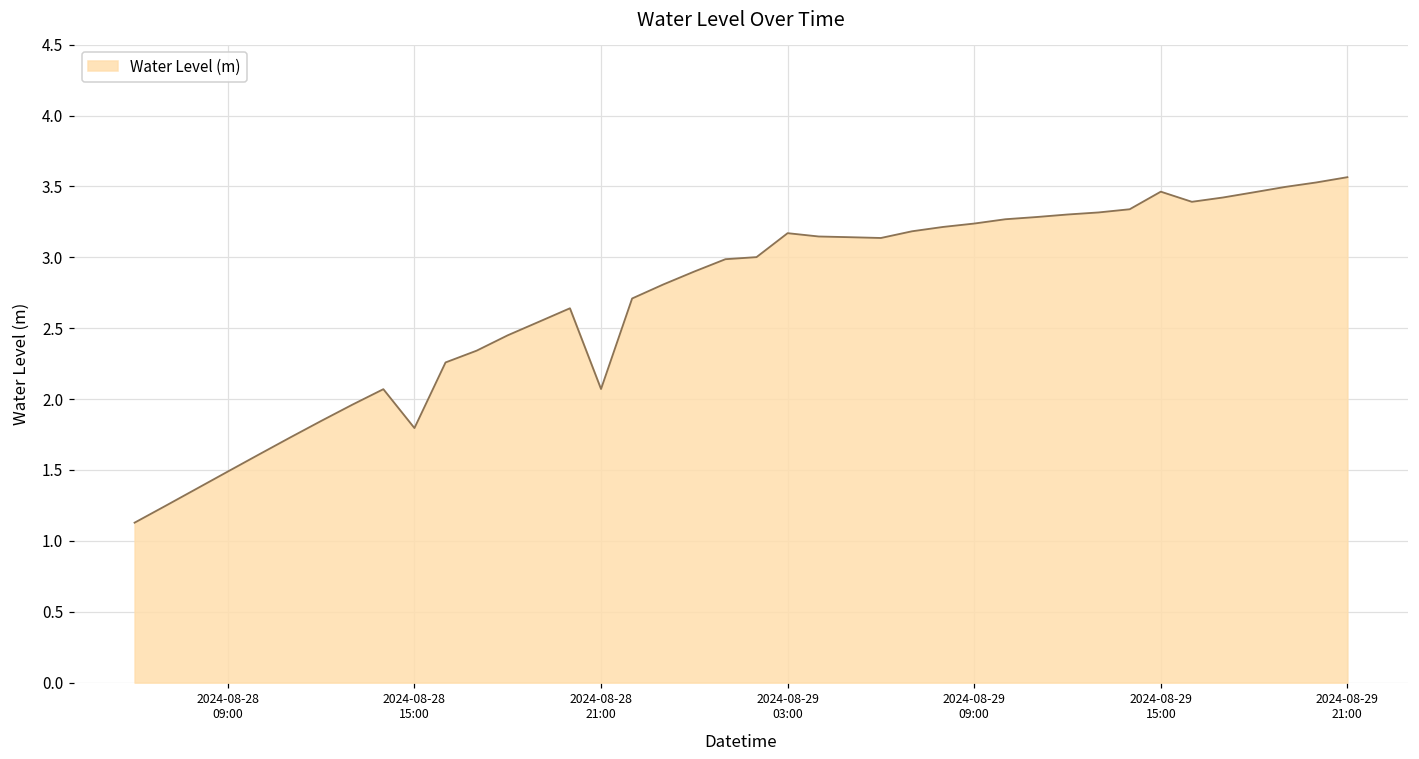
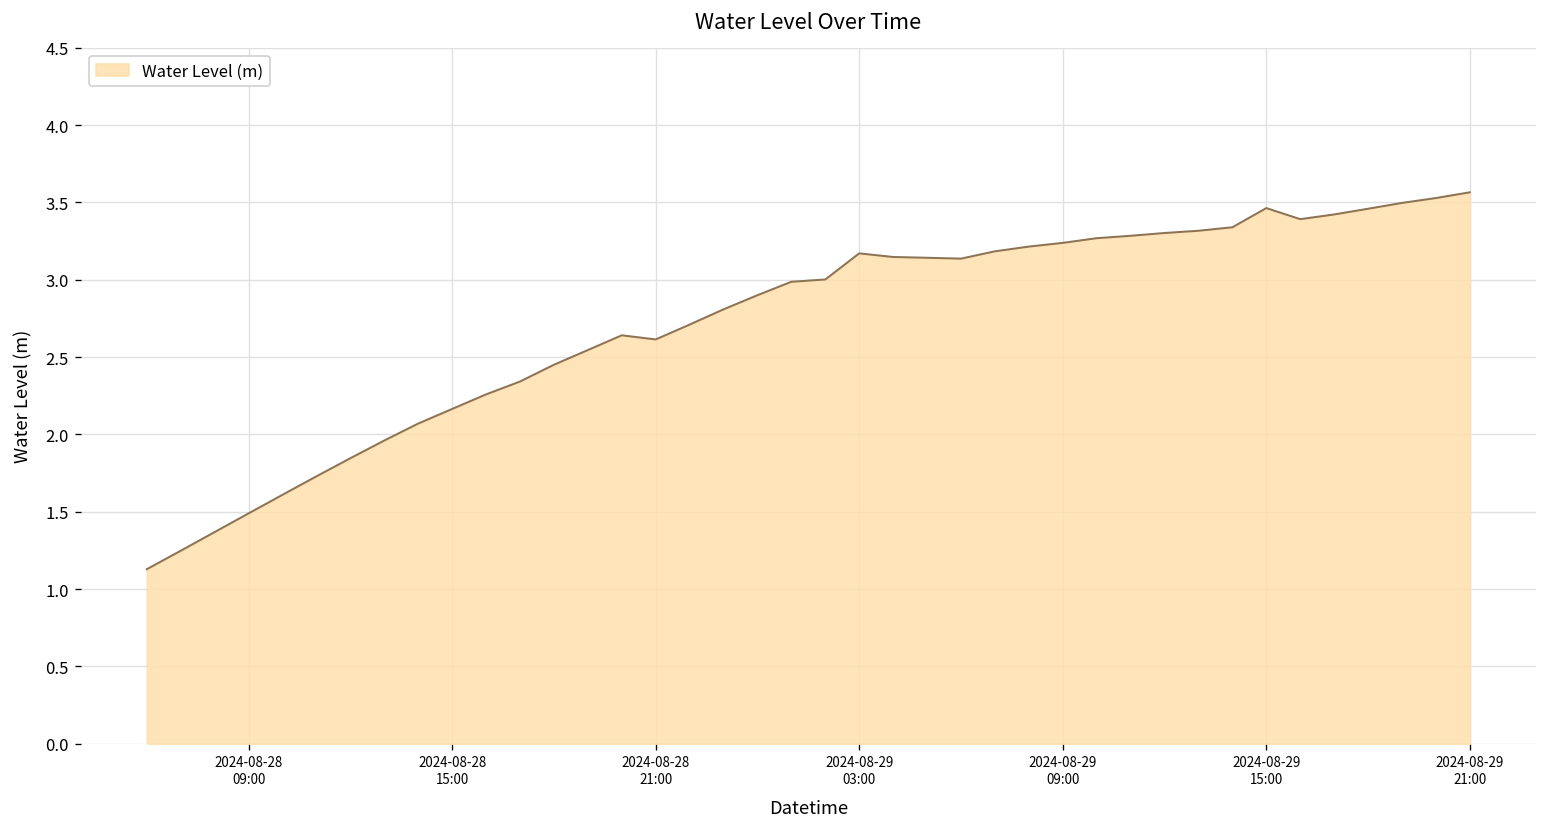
  {
    "2024-08-28 09:00": 1.49,
-   "2024-08-28 15:00": 1.80,
-   "2024-08-28 21:00": 2.07,
+   "2024-08-28 15:00": 2.16,
+   "2024-08-28 21:00": 2.61,
    "2024-08-29 03:00": 3.17,
    "2024-08-29 09:00": 3.24,
    "2024-08-29 15:00": 3.46,
    "2024-08-29 21:00": 3.57
  }
